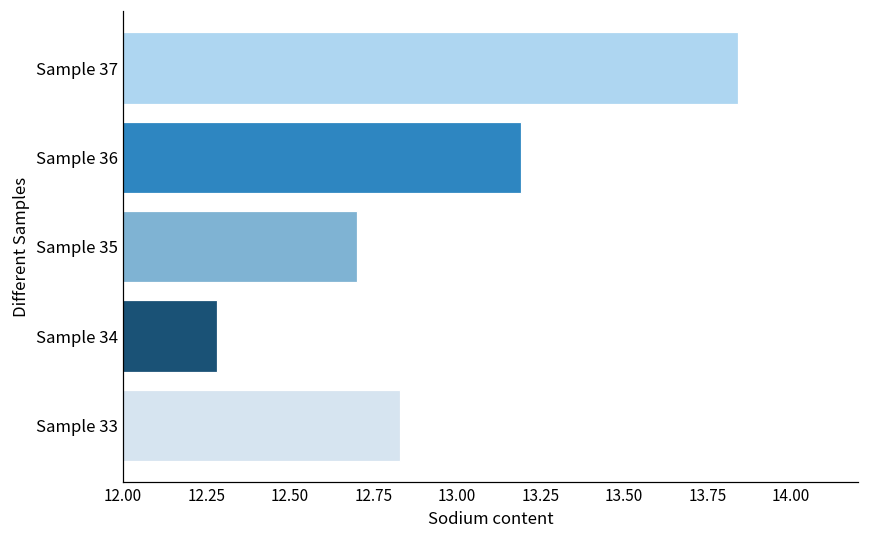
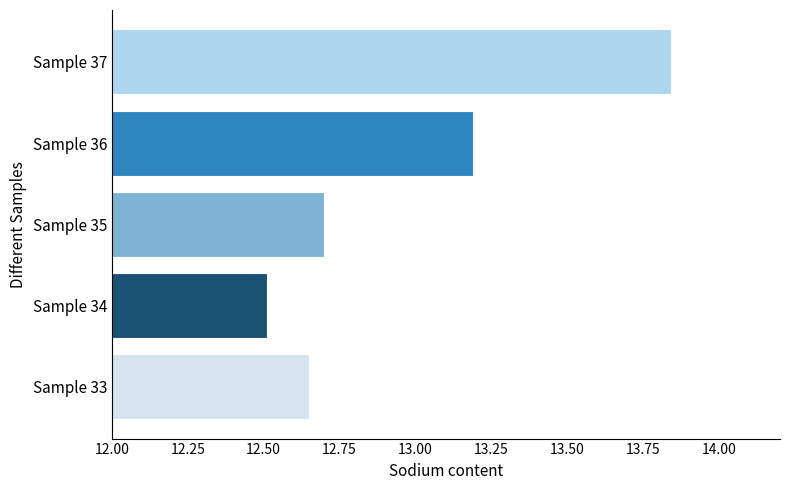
  {
    "Sample 37": 13.84,
    "Sample 36": 13.19,
    "Sample 35": 12.70,
-   "Sample 34": 12.28,
-   "Sample 33": 12.83
+   "Sample 34": 12.51,
+   "Sample 33": 12.65
  }
